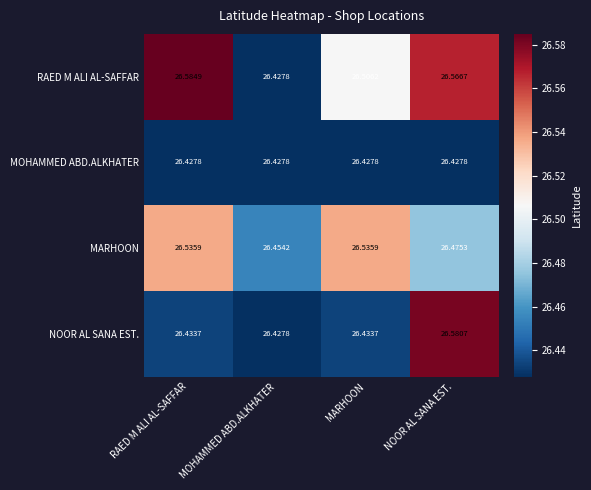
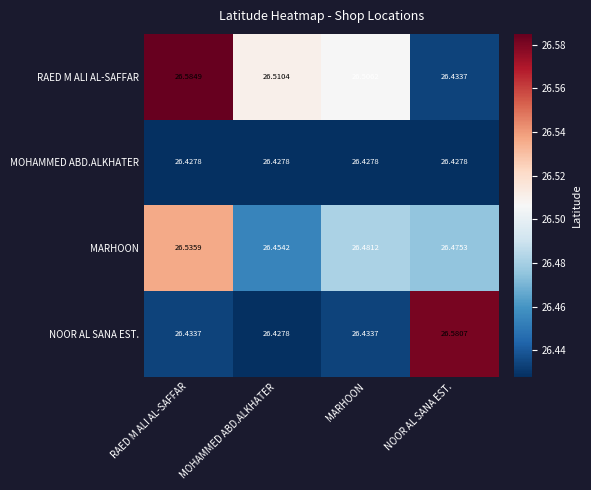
  {
    "RAED M ALI AL-SAFFAR": {
      "RAED M ALI AL-SAFFAR": 26.5849,
-     "MOHAMMED ABD.ALKHATER": 26.4278,
-     "NOOR AL SANA EST.": 26.5667
+     "MOHAMMED ABD.ALKHATER": 26.5104,
+     "NOOR AL SANA EST.": 26.4337
    },
    "MOHAMMED ABD.ALKHATER": {
      "RAED M ALI AL-SAFFAR": 26.4278,
      "MOHAMMED ABD.ALKHATER": 26.4278,
      "MARHOON": 26.4278,
      "NOOR AL SANA EST.": 26.4278
    },
    "MARHOON": {
      "RAED M ALI AL-SAFFAR": 26.5359,
      "MOHAMMED ABD.ALKHATER": 26.4542,
-     "MARHOON": 26.5359,
+     "MARHOON": 26.4812,
      "NOOR AL SANA EST.": 26.4753
    },
    "NOOR AL SANA EST.": {
      "RAED M ALI AL-SAFFAR": 26.4337,
      "MOHAMMED ABD.ALKHATER": 26.4278,
      "MARHOON": 26.4337,
      "NOOR AL SANA EST.": 26.5807
    }
  }
